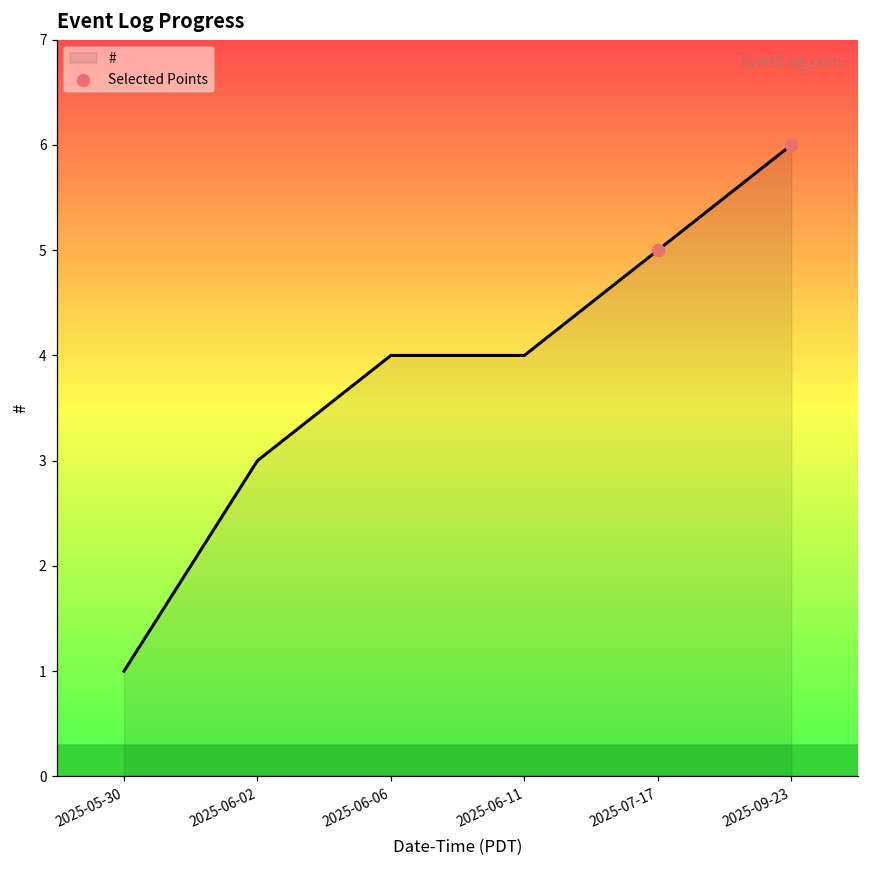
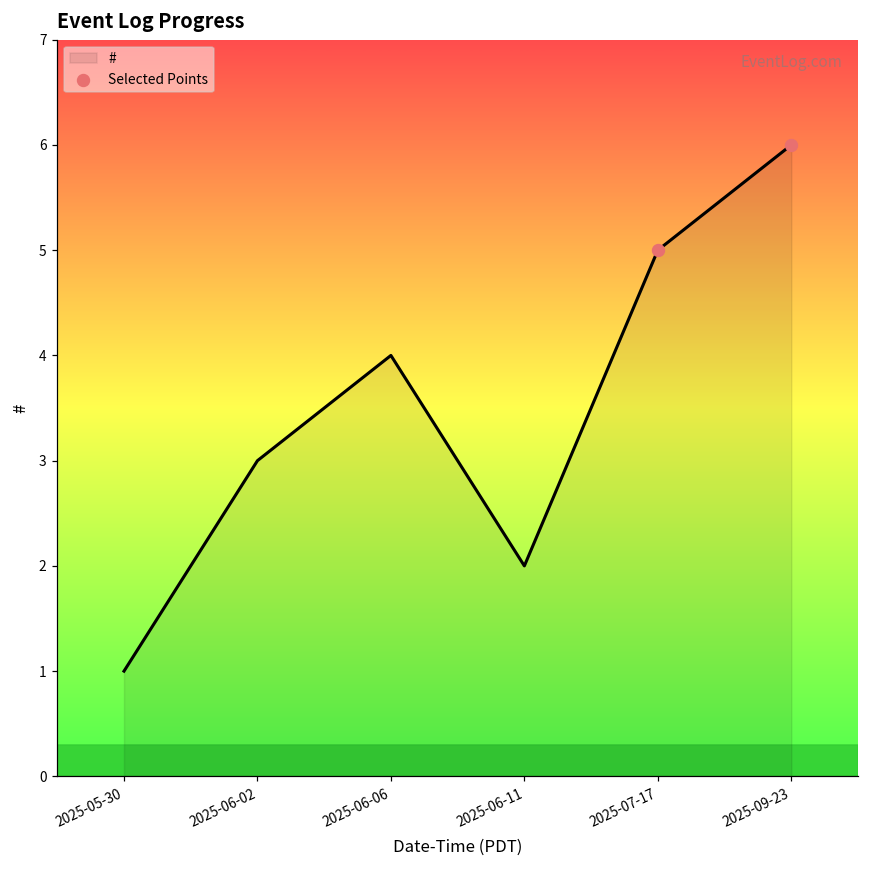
  {
    "#": {
      "2025-05-30": 1,
      "2025-06-02": 3,
      "2025-06-06": 4,
-     "2025-06-11": 4
+     "2025-06-11": 2
    }
  }
